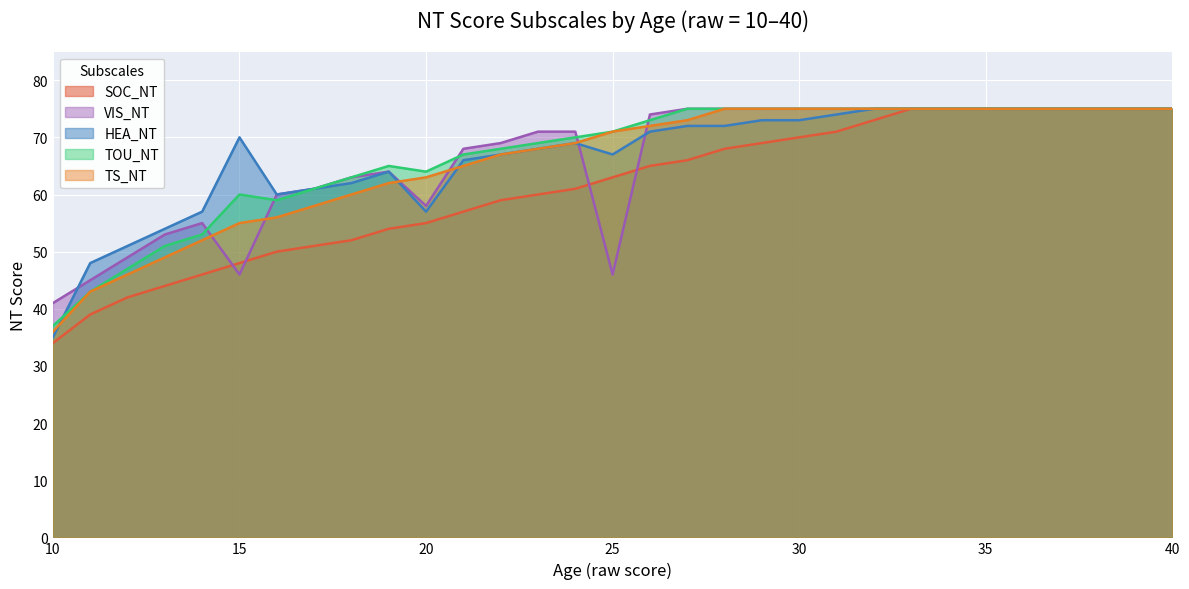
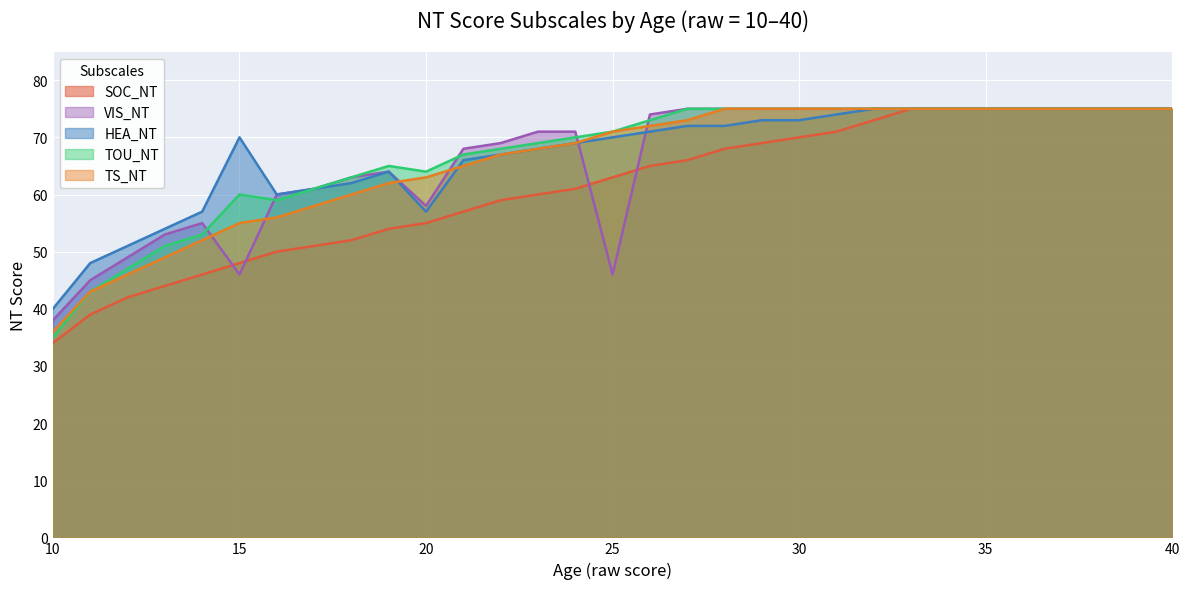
  {
    "VIS_NT": {
-     "10": 41,
+     "10": 38,
      "15": 46,
      "20": 58,
      "25": 46
    },
    "HEA_NT": {
-     "10": 35,
+     "10": 40,
      "15": 70,
      "20": 57,
-     "25": 67,
+     "25": 70,
      "30": 73
    },
    "TOU_NT": {
-     "10": 37,
+     "10": 35,
      "15": 60,
      "20": 64
    }
  }
